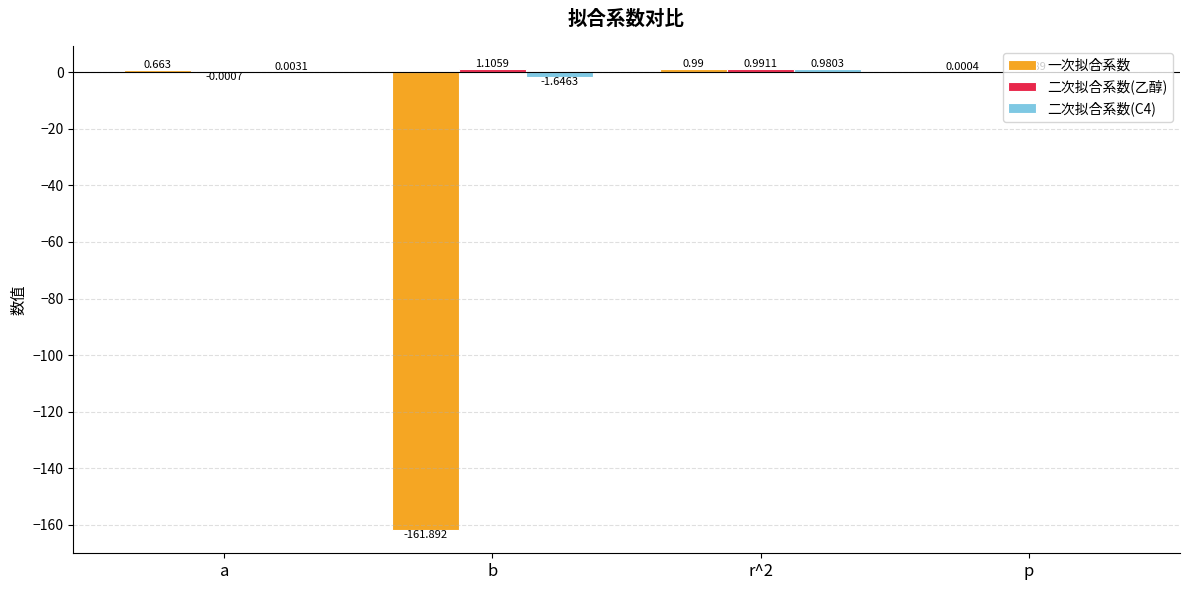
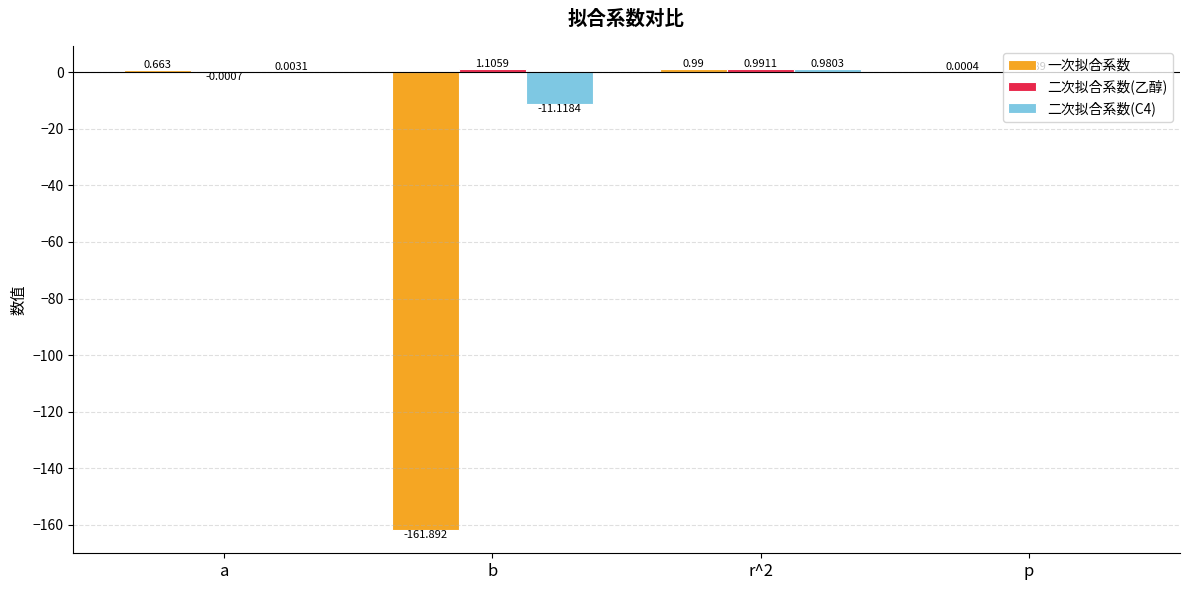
  {
    "一次拟合系数": {
      "a": 0.663,
      "b": -161.892,
      "r^2": 0.99,
      "p": 0.0004
    },
    "二次拟合系数(乙醇)": {
      "a": -0.0007,
      "b": 1.1059,
      "r^2": 0.9911
    },
    "二次拟合系数(C4)": {
      "a": 0.0031,
-     "b": -1.6463,
+     "b": -11.1184,
      "r^2": 0.9803
    }
  }
